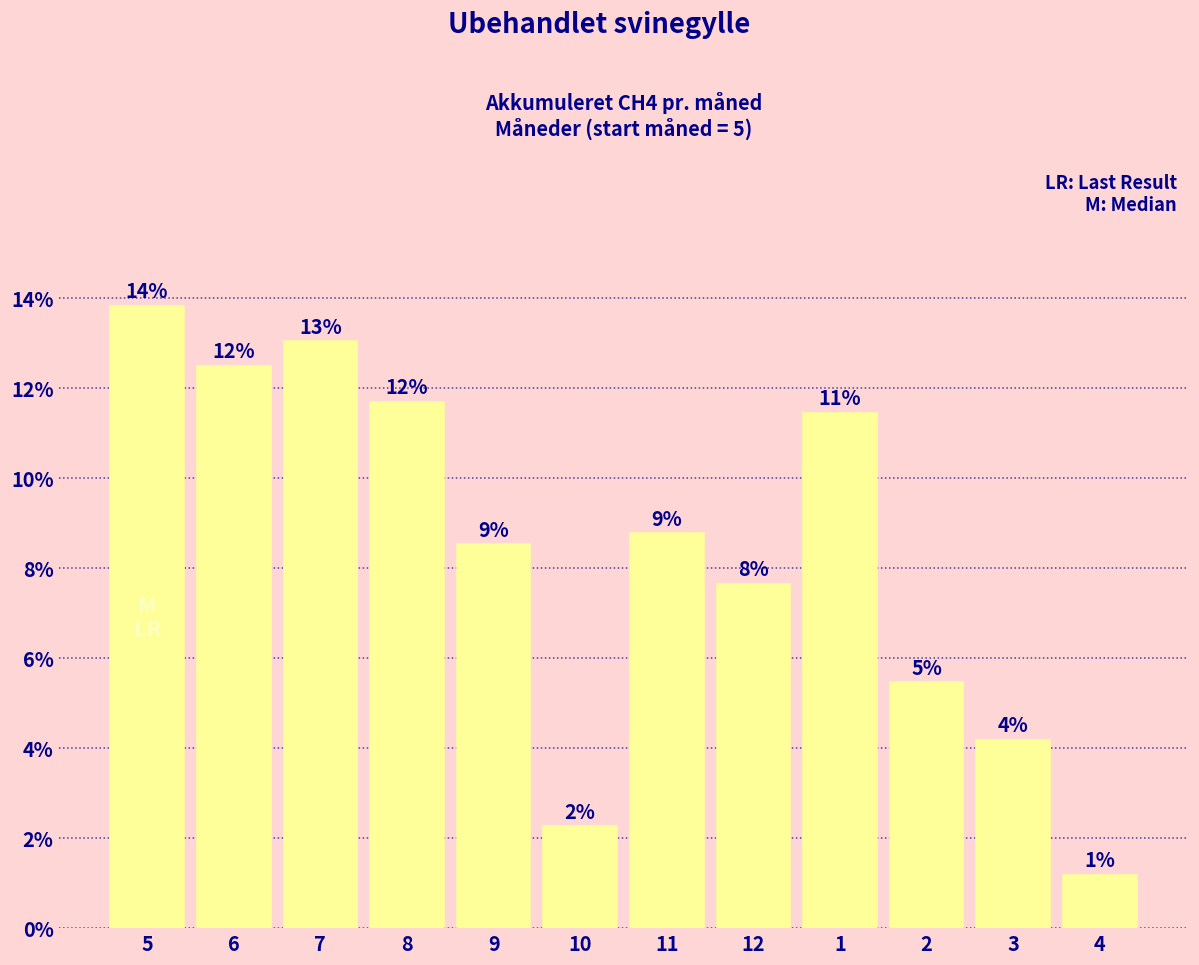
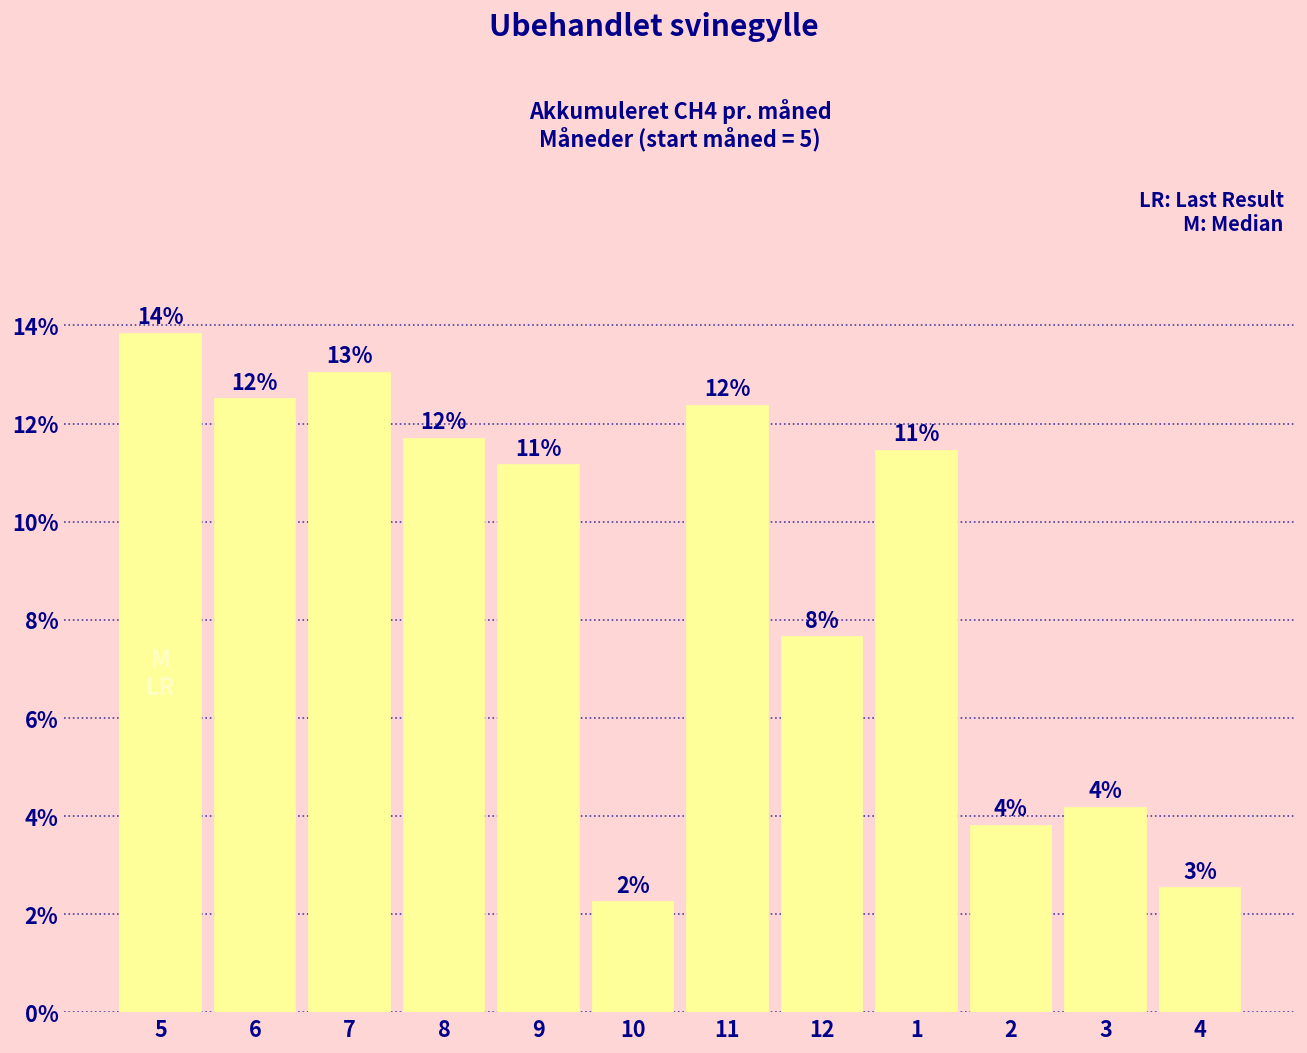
  {
    "5": "14%",
    "6": "12%",
    "7": "13%",
    "8": "12%",
-   "9": "9%",
+   "9": "11%",
    "10": "2%",
-   "11": "9%",
+   "11": "12%",
    "12": "8%",
    "1": "11%",
-   "2": "5%",
+   "2": "4%",
    "3": "4%",
-   "4": "1%"
+   "4": "3%"
  }
